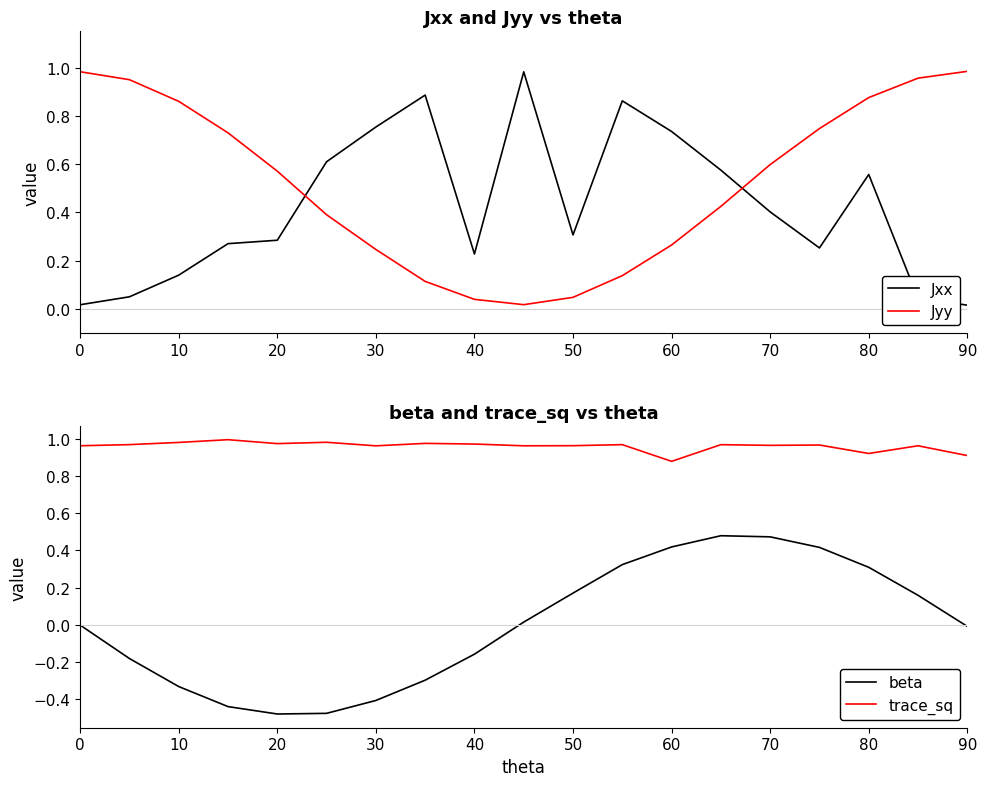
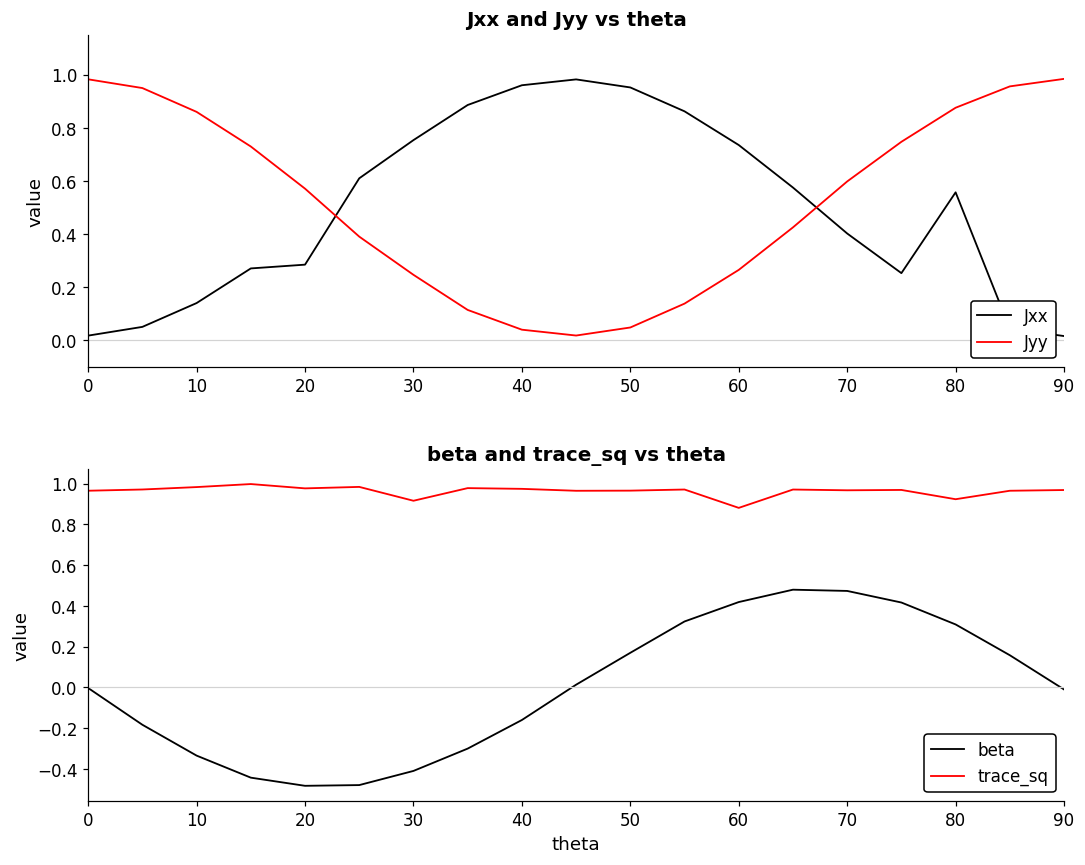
  {
    "Jxx and Jyy vs theta": {
      "Jxx": {
        "0": 0.02,
        "10": 0.14,
        "20": 0.28,
        "30": 0.75,
-       "40": 0.23,
-       "50": 0.31,
+       "40": 0.96,
+       "50": 0.95,
        "60": 0.74,
        "70": 0.40,
        "80": 0.56,
        "90": 0.02
      },
      "Jyy": {
        "0": 0.98,
        "10": 0.86,
        "20": 0.57,
        "30": 0.25,
        "40": 0.04,
        "50": 0.05,
        "60": 0.26,
        "70": 0.60,
        "80": 0.88,
        "90": 0.98
      }
    },
    "beta and trace_sq vs theta": {
      "beta": {
        "0": 0.00,
        "10": -0.34,
        "20": -0.48,
        "30": -0.41,
        "40": -0.16,
        "50": 0.17,
        "60": 0.42,
        "70": 0.47,
        "80": 0.31,
        "90": -0.01
      },
      "trace_sq": {
        "0": 0.97,
        "10": 0.98,
        "20": 0.98,
-       "30": 0.97,
+       "30": 0.92,
        "40": 0.98,
        "50": 0.97,
        "60": 0.88,
        "70": 0.97,
        "80": 0.92,
-       "90": 0.91
+       "90": 0.97
      }
    }
  }
